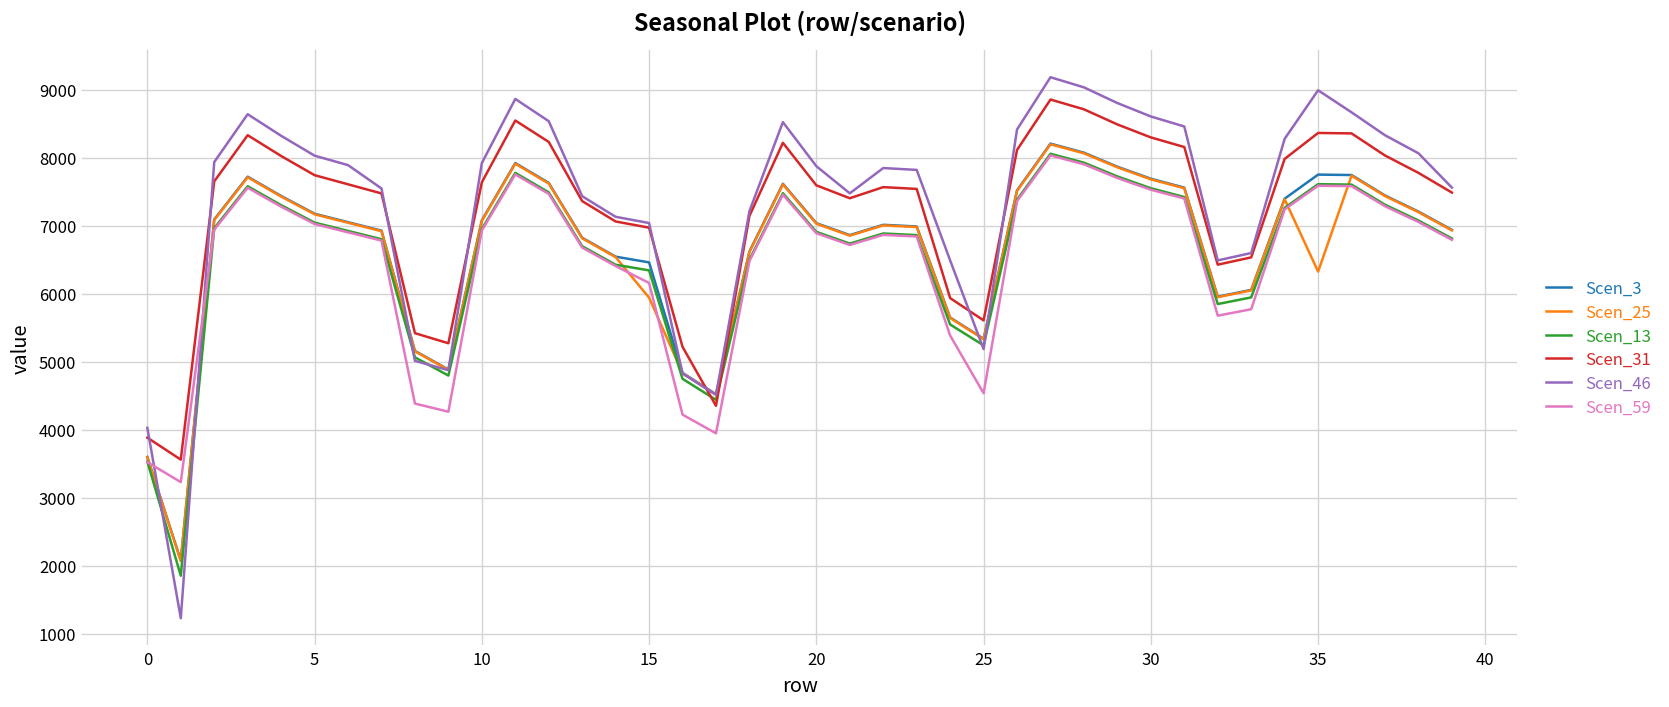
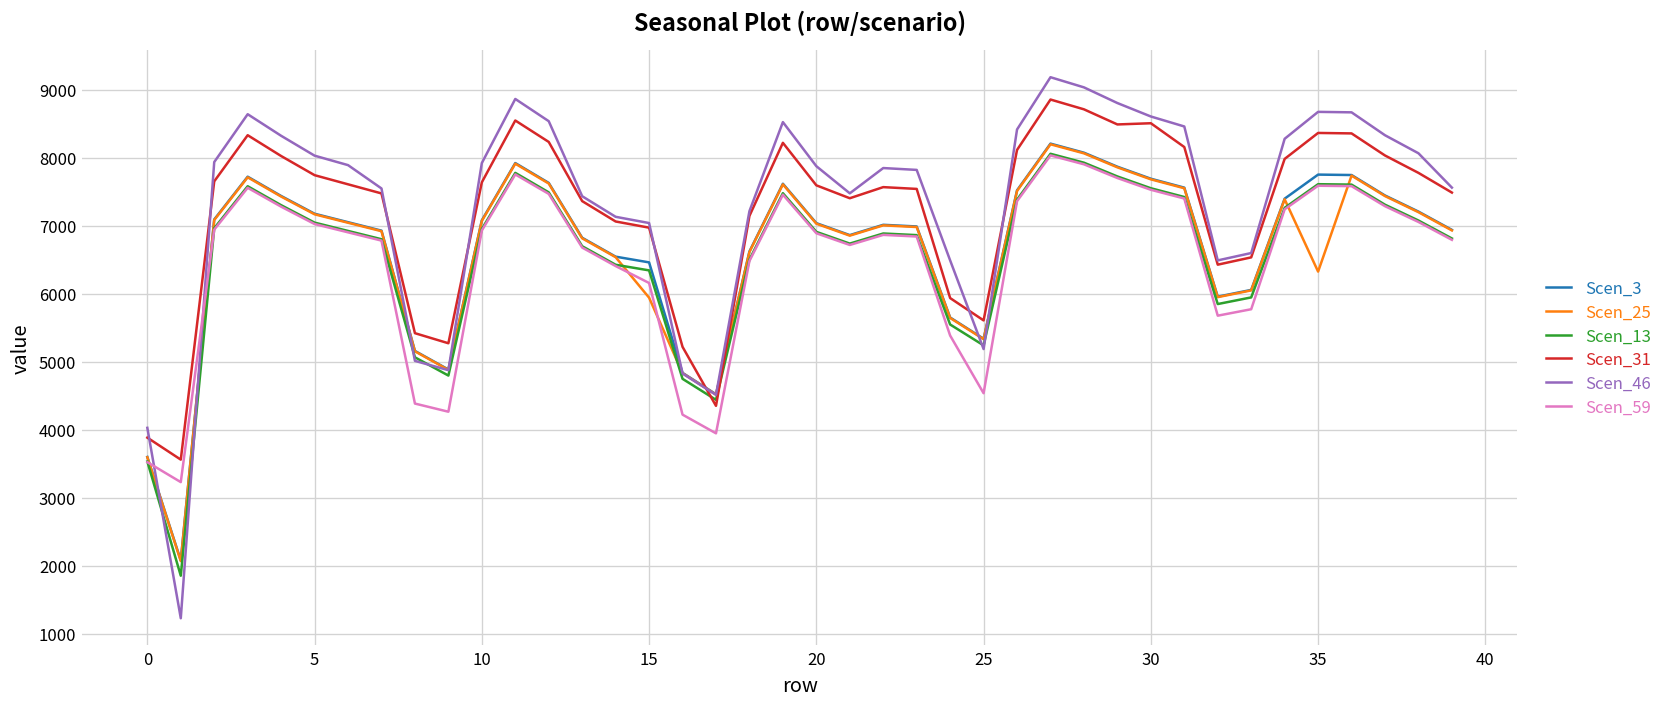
  {
    "Scen_3": {
      "15": 6500,
      "35": 7800
    },
    "Scen_25": {
      "15": 5900,
      "35": 6300
    },
    "Scen_13": {
      "15": 6300,
      "25": 5200
    },
    "Scen_31": {
      "0": 3900,
      "5": 7700,
      "10": 7600,
      "15": 7000,
      "20": 7600,
      "25": 5600,
-     "30": 8300,
+     "30": 8500,
      "35": 8400
    },
    "Scen_46": {
      "0": 4000,
      "5": 8000,
      "10": 7900,
      "15": 7000,
      "20": 7900,
      "25": 5200,
      "30": 8600,
-     "35": 9000
+     "35": 8700
    },
    "Scen_59": {
      "15": 6200,
      "25": 4500
    }
  }
